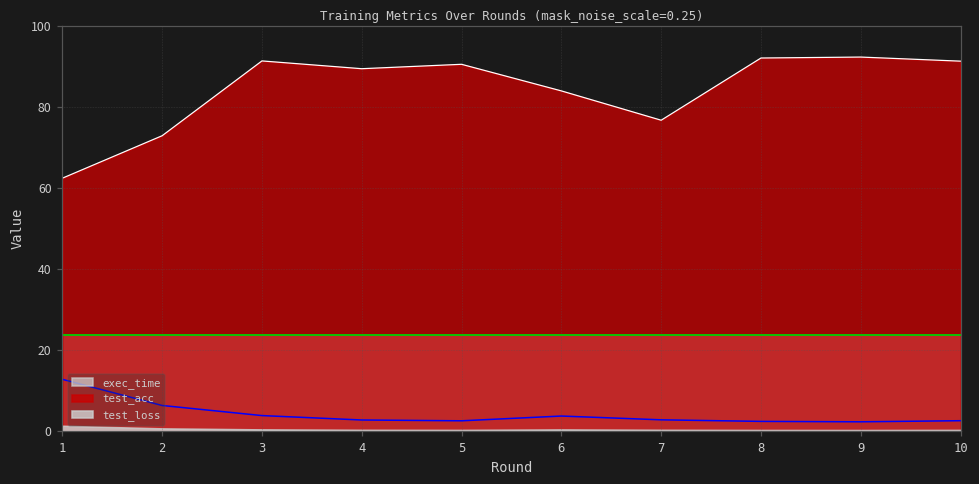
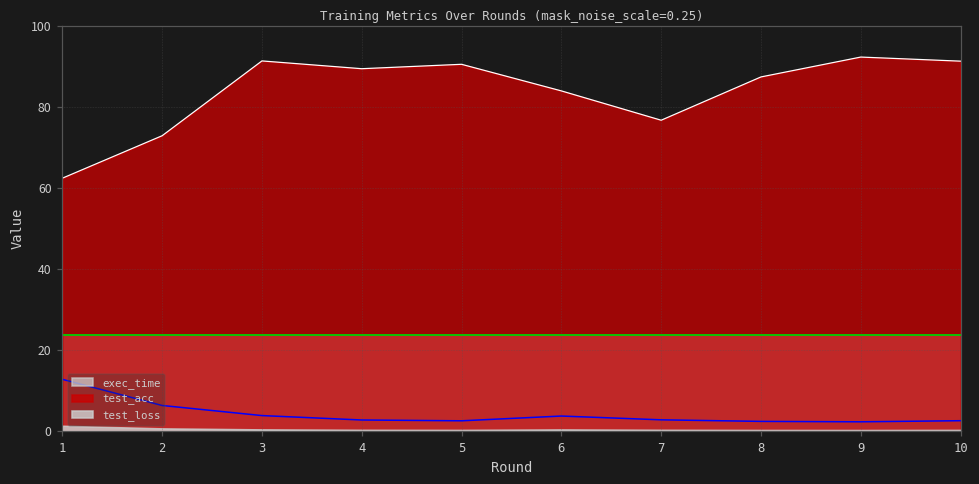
  {
    "test_acc": {
      "1": 62,
      "2": 73,
      "3": 91,
      "4": 89,
      "5": 91,
      "6": 84,
      "7": 77,
-     "8": 92,
+     "8": 87,
      "9": 92,
      "10": 91
    }
  }
